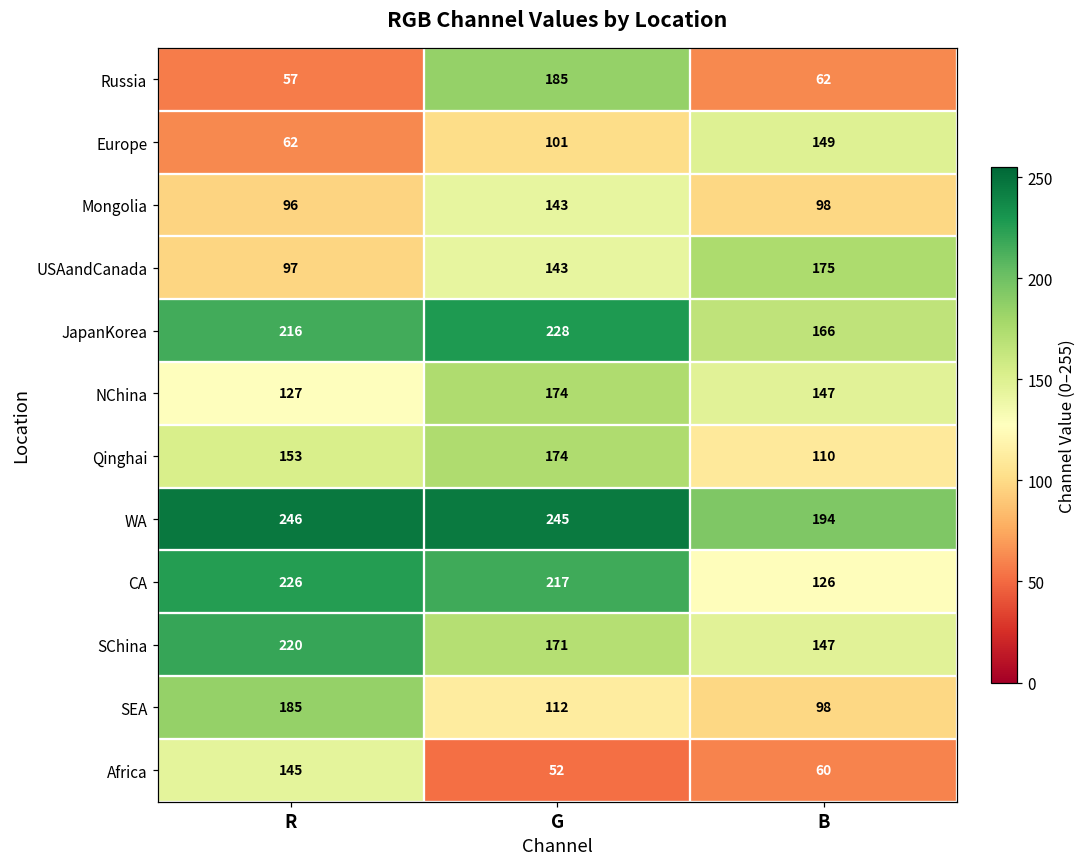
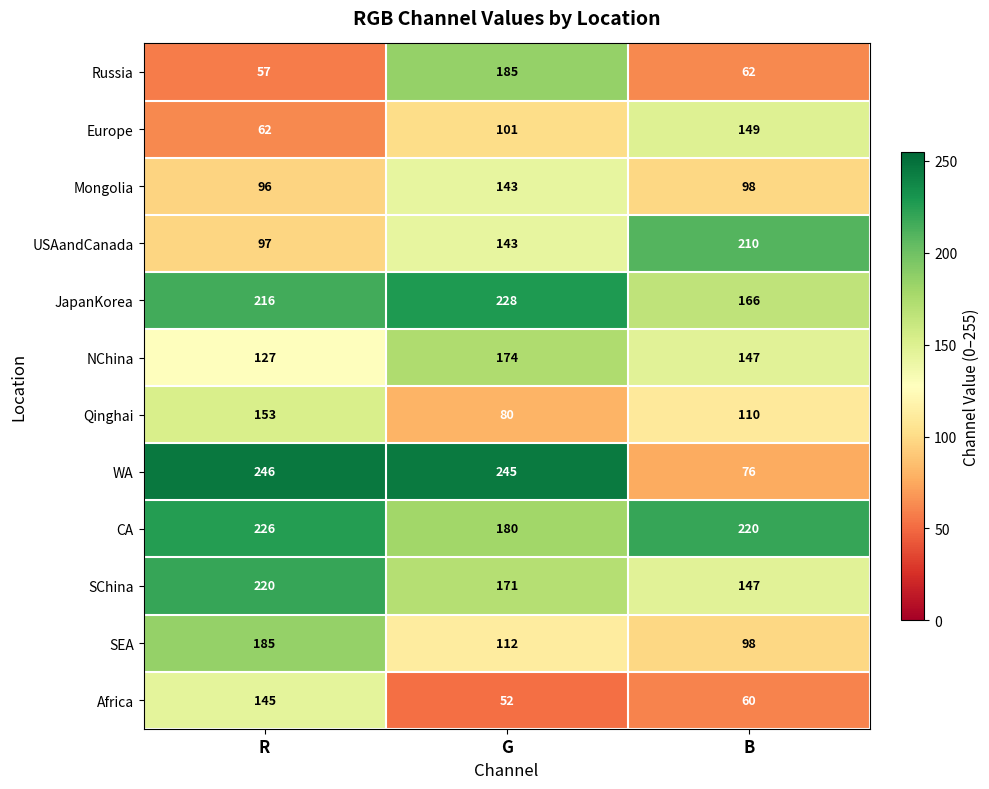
  {
    "Russia": {
      "R": 57,
      "G": 185,
      "B": 62
    },
    "Europe": {
      "R": 62,
      "G": 101,
      "B": 149
    },
    "Mongolia": {
      "R": 96,
      "G": 143,
      "B": 98
    },
    "USAandCanada": {
      "R": 97,
      "G": 143,
-     "B": 175
+     "B": 210
    },
    "JapanKorea": {
      "R": 216,
      "G": 228,
      "B": 166
    },
    "NChina": {
      "R": 127,
      "G": 174,
      "B": 147
    },
    "Qinghai": {
      "R": 153,
-     "G": 174,
+     "G": 80,
      "B": 110
    },
    "WA": {
      "R": 246,
      "G": 245,
-     "B": 194
+     "B": 76
    },
    "CA": {
      "R": 226,
-     "G": 217,
-     "B": 126
+     "G": 180,
+     "B": 220
    },
    "SChina": {
      "R": 220,
      "G": 171,
      "B": 147
    },
    "SEA": {
      "R": 185,
      "G": 112,
      "B": 98
    },
    "Africa": {
      "R": 145,
      "G": 52,
      "B": 60
    }
  }
